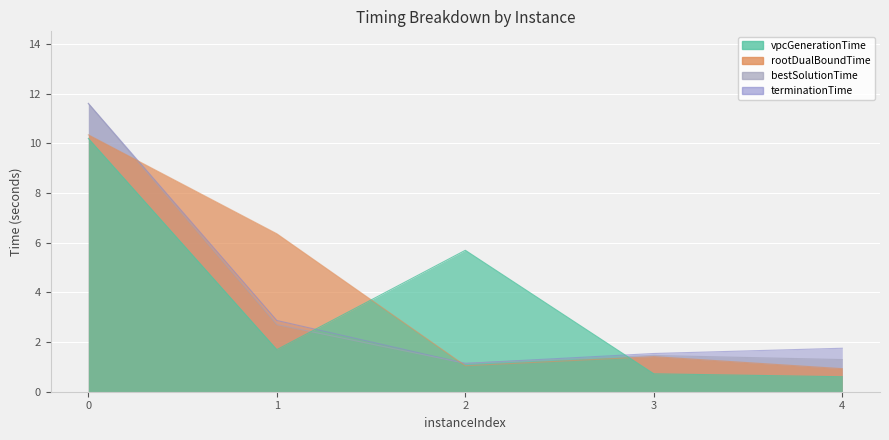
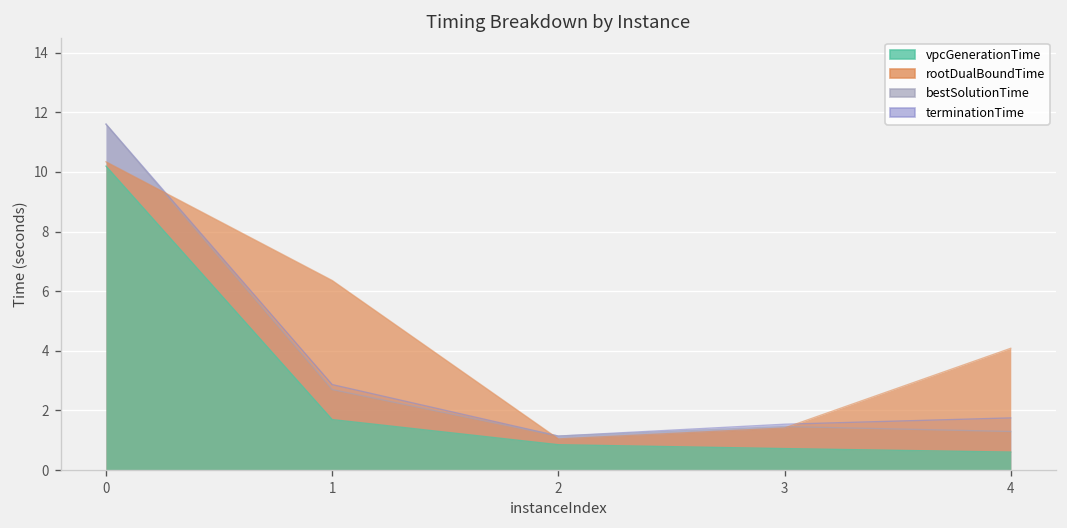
  {
    "rootDualBoundTime": {
      "0": 10.3,
      "1": 6.4,
-     "4": 0.9
+     "4": 4.1
    },
    "vpcGenerationTime": {
      "0": 10.2,
      "1": 1.7,
-     "2": 5.7,
+     "2": 0.9,
      "3": 0.7,
      "4": 0.6
    }
  }
